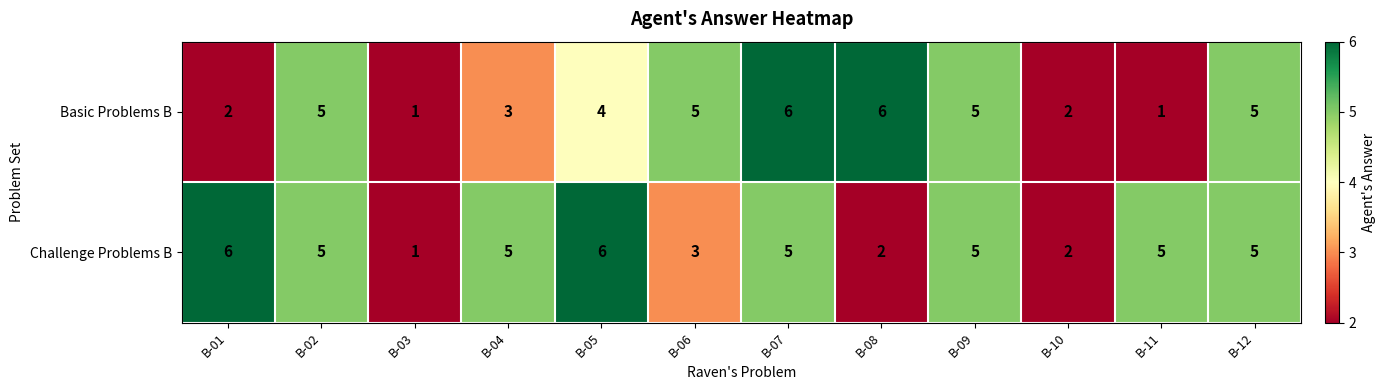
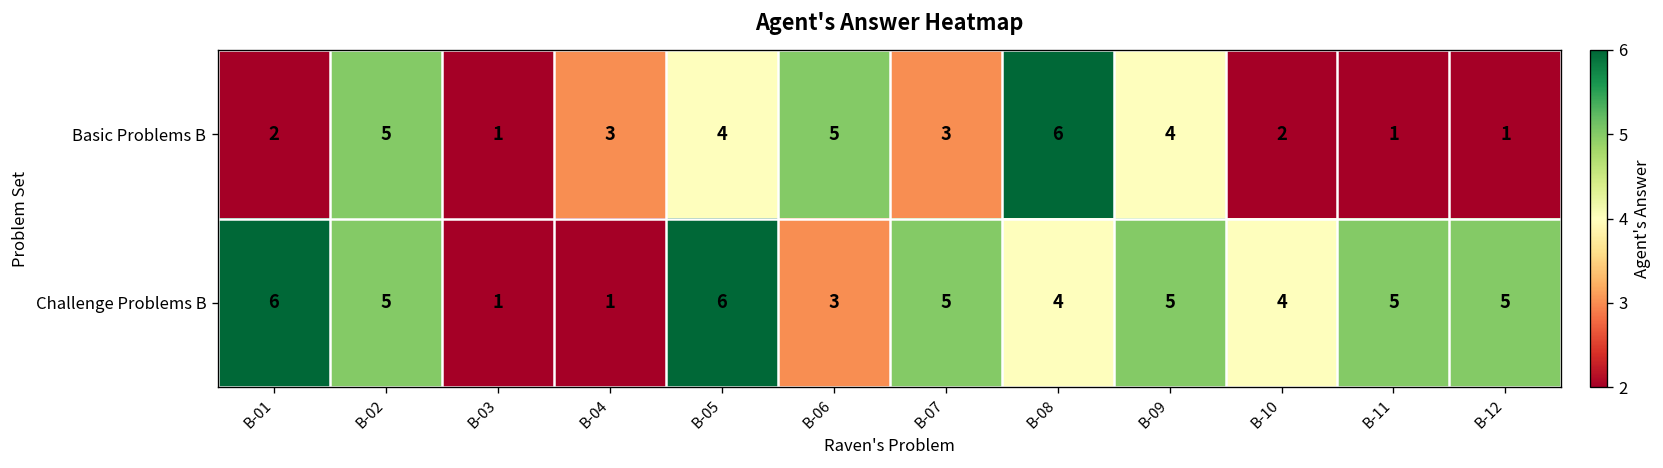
  {
    "Basic Problems B": {
      "B-01": 2,
      "B-02": 5,
      "B-03": 1,
      "B-04": 3,
      "B-05": 4,
      "B-06": 5,
-     "B-07": 6,
+     "B-07": 3,
      "B-08": 6,
-     "B-09": 5,
+     "B-09": 4,
      "B-10": 2,
      "B-11": 1,
-     "B-12": 5
+     "B-12": 1
    },
    "Challenge Problems B": {
      "B-01": 6,
      "B-02": 5,
      "B-03": 1,
-     "B-04": 5,
+     "B-04": 1,
      "B-05": 6,
      "B-06": 3,
      "B-07": 5,
-     "B-08": 2,
+     "B-08": 4,
      "B-09": 5,
-     "B-10": 2,
+     "B-10": 4,
      "B-11": 5,
      "B-12": 5
    }
  }
